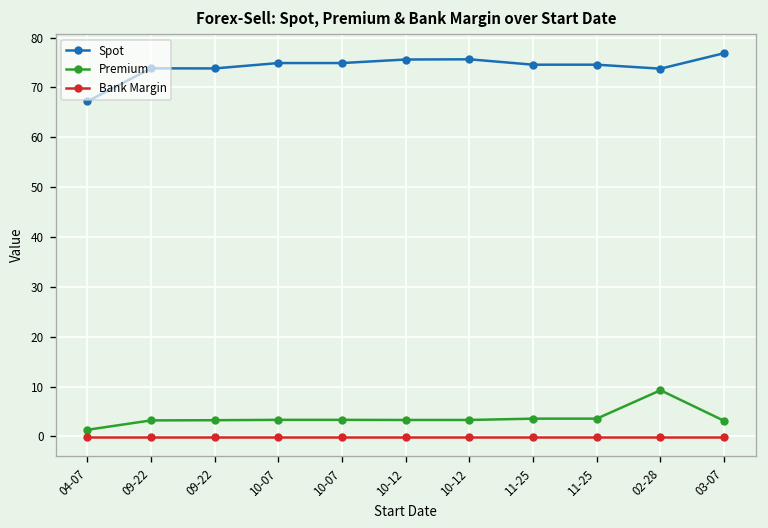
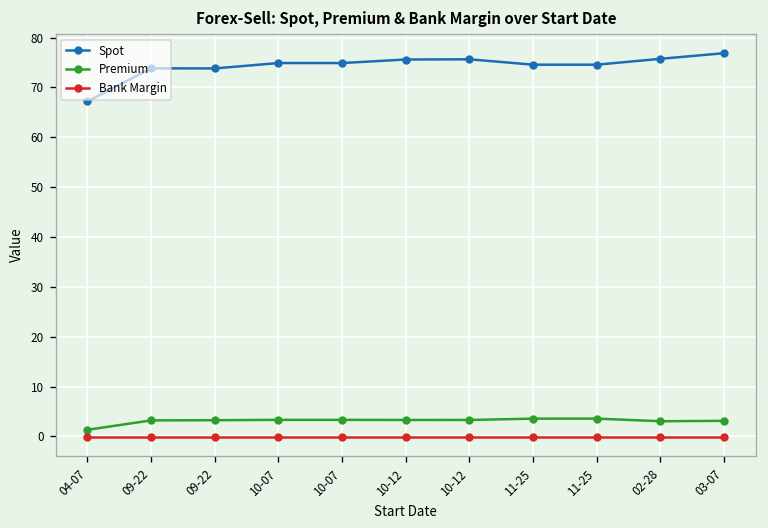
  {
    "Spot": {
      "04-07": 67,
-     "02-28": 74,
+     "02-28": 76,
      "03-07": 77
    },
    "Premium": {
      "04-07": 1,
-     "02-28": 9,
+     "02-28": 3,
      "03-07": 3
    },
    "Bank Margin": {
      "04-07": 0,
      "02-28": 0,
      "03-07": 0
    }
  }
